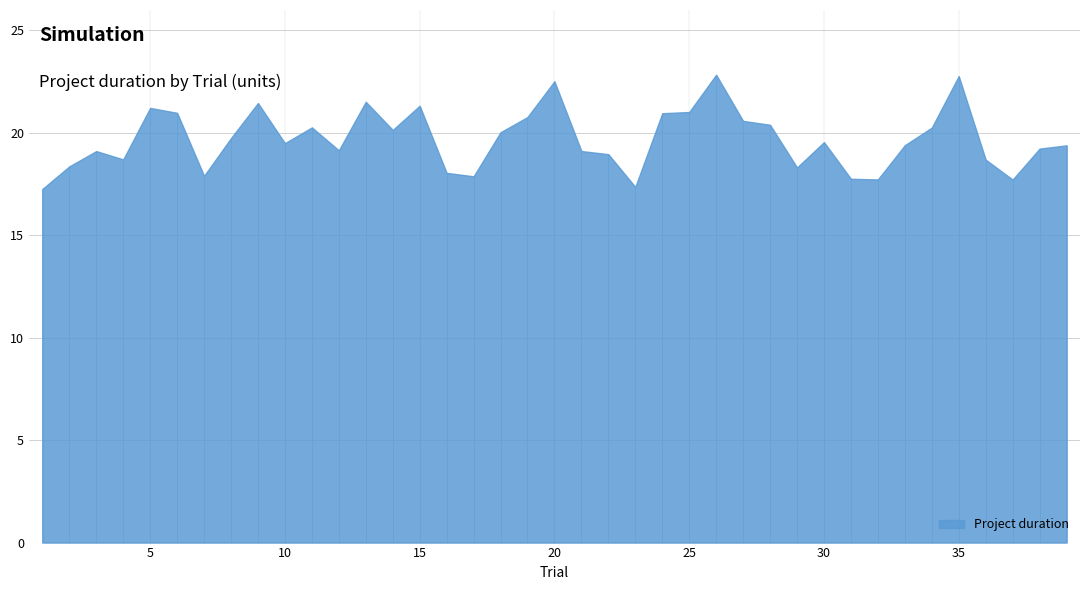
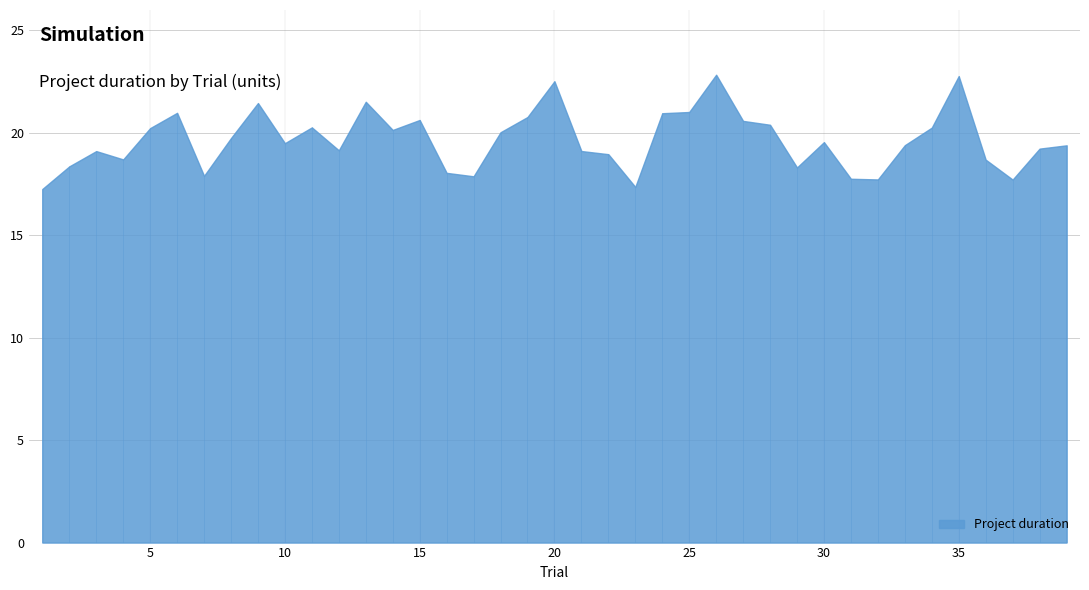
  {
-   "5": 21.2,
+   "5": 20.2,
    "10": 19.5,
-   "15": 21.3,
+   "15": 20.6,
    "20": 22.5,
    "25": 21.0,
    "30": 19.6,
    "35": 22.8
  }
